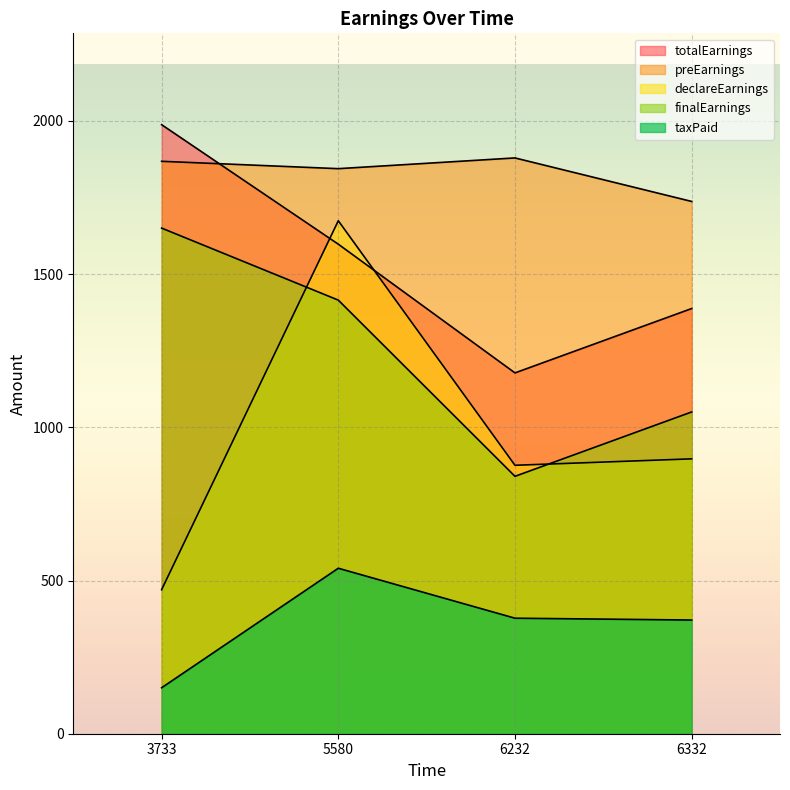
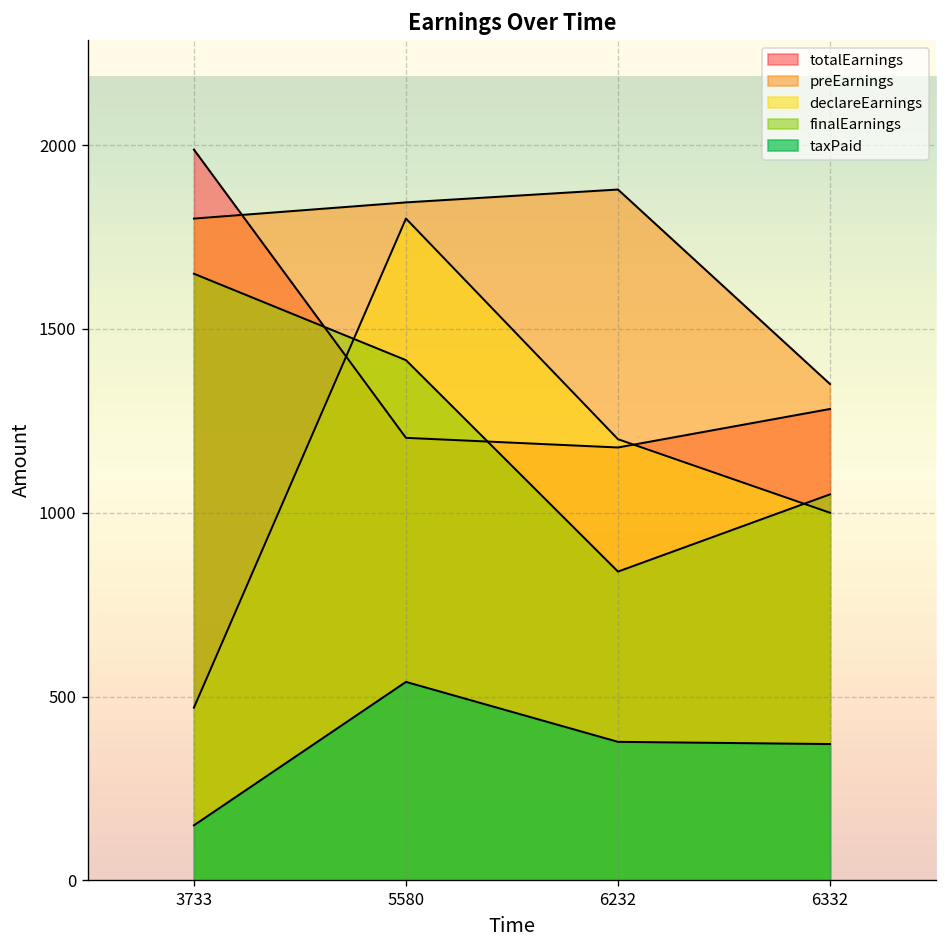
  {
    "totalEarnings": {
      "3733": 1990,
-     "5580": 1600,
+     "5580": 1200,
      "6232": 1180,
-     "6332": 1390
+     "6332": 1280
    },
    "preEarnings": {
-     "3733": 1870,
+     "3733": 1800,
      "5580": 1840,
      "6232": 1880,
-     "6332": 1740
+     "6332": 1350
    },
    "declareEarnings": {
      "3733": 470,
-     "5580": 1670,
-     "6232": 880,
-     "6332": 900
+     "5580": 1800,
+     "6232": 1200,
+     "6332": 1000
    },
    "finalEarnings": {
      "3733": 1650,
      "5580": 1420,
      "6232": 840,
      "6332": 1050
    },
    "taxPaid": {
      "3733": 150,
      "5580": 540,
      "6232": 380,
      "6332": 370
    }
  }
